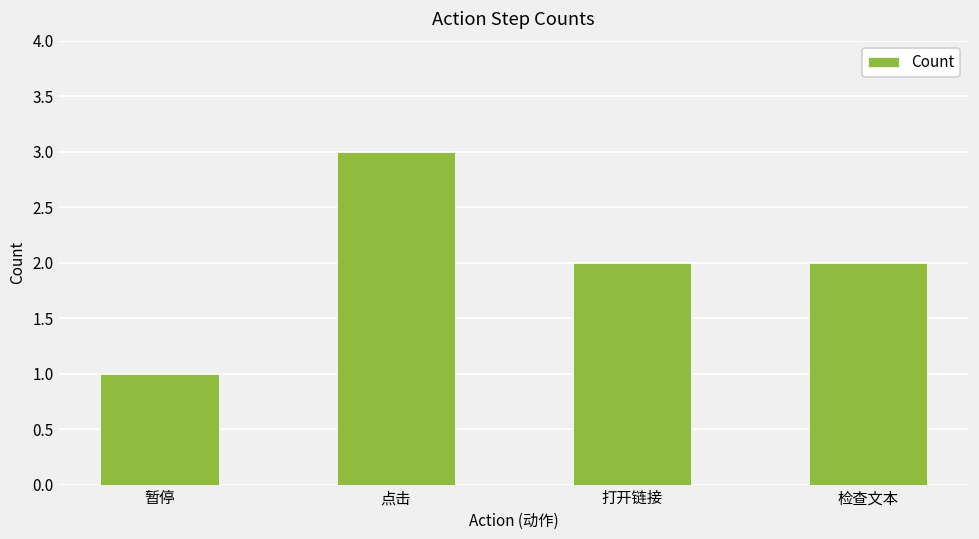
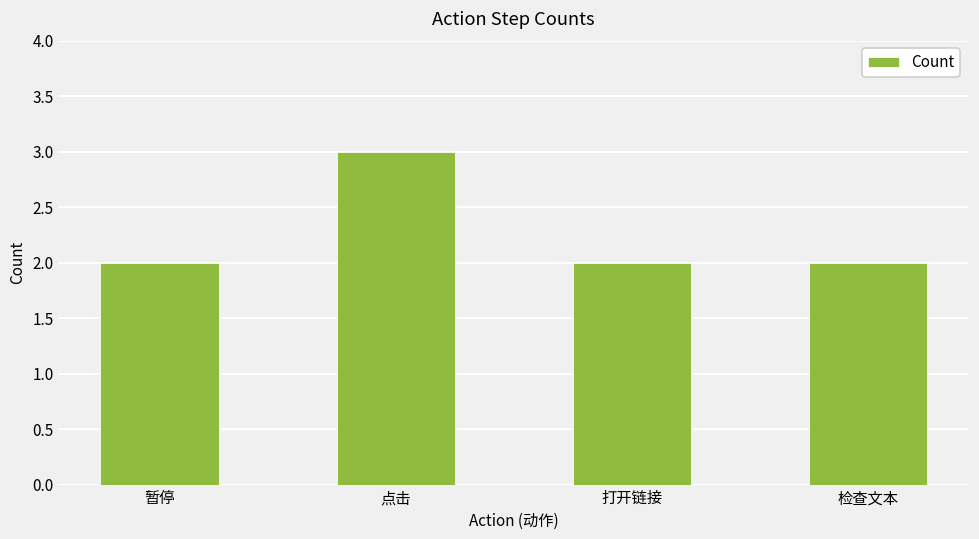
  {
-   "暂停": 1,
+   "暂停": 2,
    "点击": 3,
    "打开链接": 2,
    "检查文本": 2
  }
